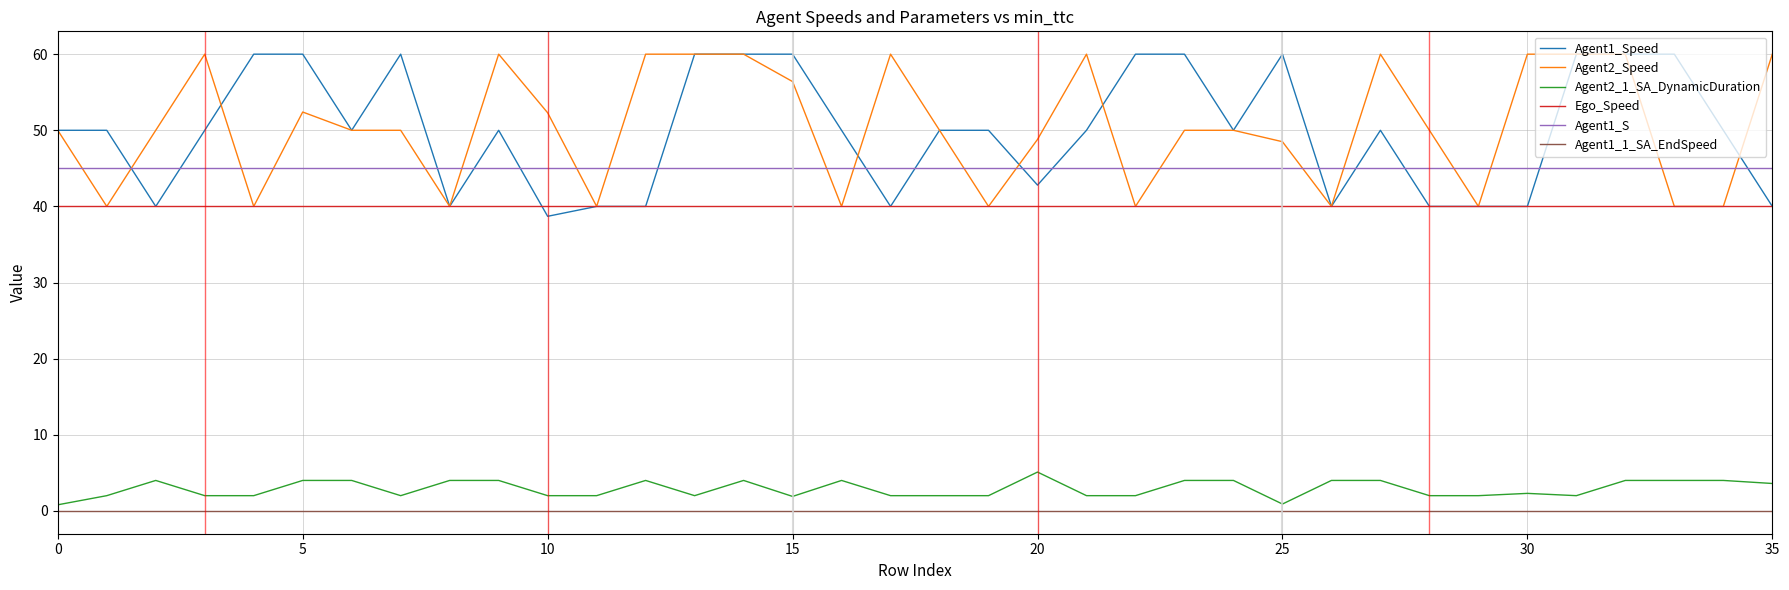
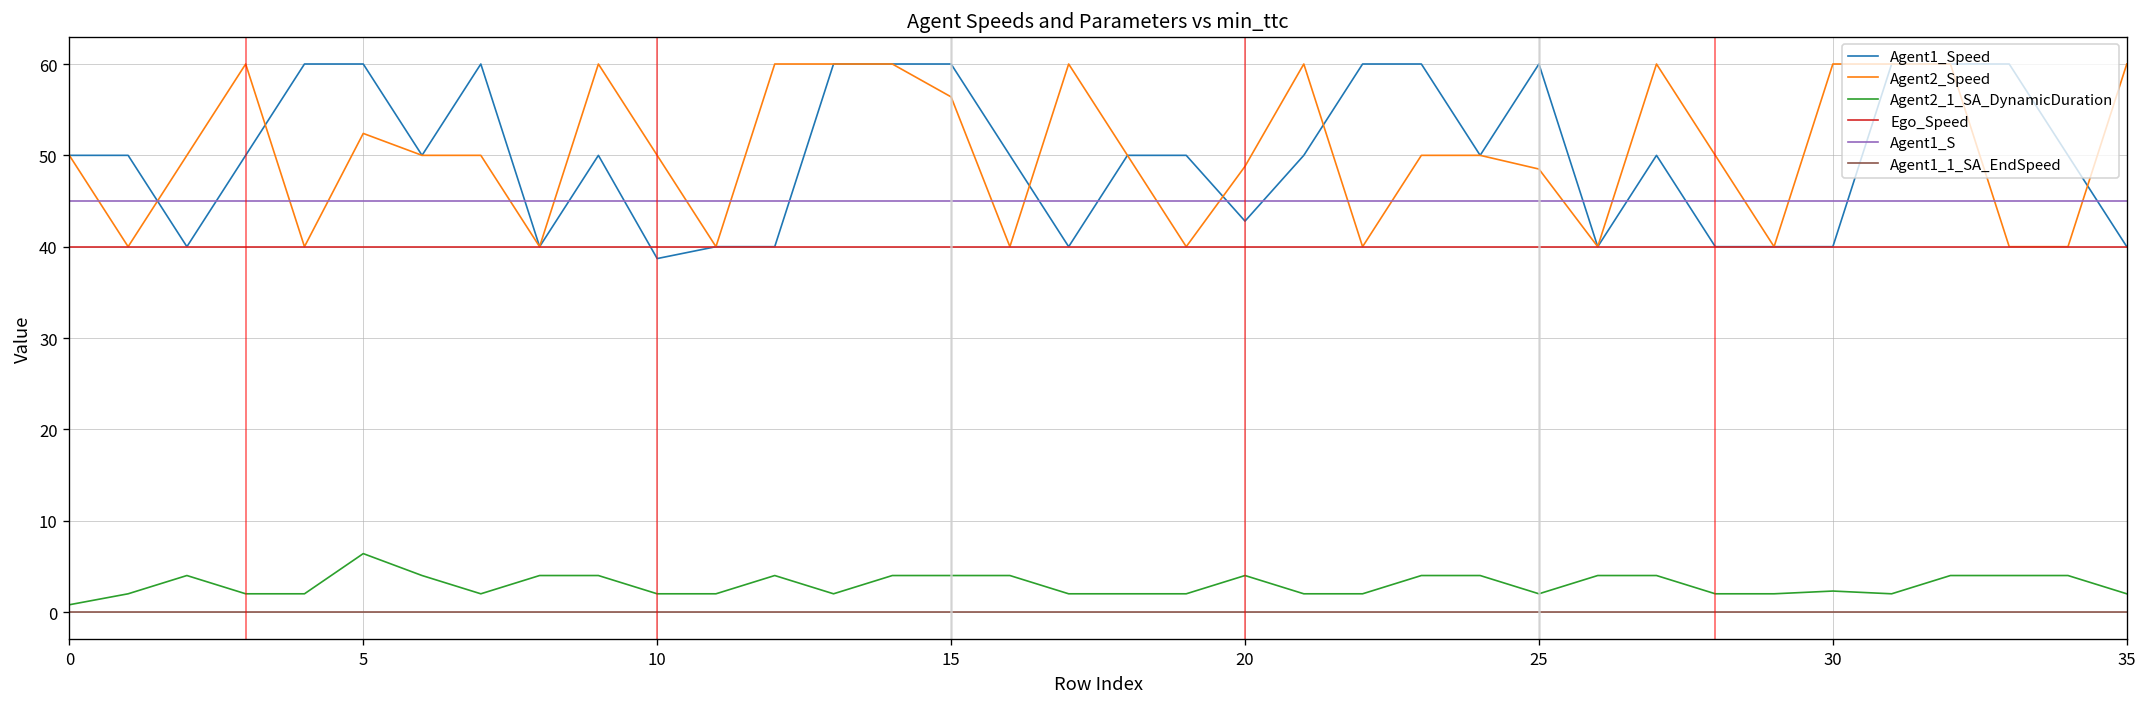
  {
    "Agent1_Speed": {
      "5": 60,
      "10": 39,
      "15": 60,
      "20": 43,
      "25": 60
    },
    "Agent2_Speed": {
      "5": 52,
-     "10": 52,
+     "10": 50,
      "15": 56,
      "20": 49,
      "25": 49,
      "30": 60,
      "35": 60
    },
    "Agent2_1_SA_DynamicDuration": {
      "0": 1,
-     "5": 4,
+     "5": 6,
      "10": 2,
-     "15": 2,
-     "20": 5,
-     "25": 1,
+     "15": 4,
+     "20": 4,
+     "25": 2,
      "30": 2,
-     "35": 4
+     "35": 2
    },
    "Ego_Speed": {
      "0": 40,
      "5": 40,
      "10": 40,
      "15": 40,
      "20": 40,
      "25": 40
    },
    "Agent1_S": {
      "0": 45,
      "5": 45,
      "10": 45,
      "15": 45,
      "20": 45,
      "25": 45,
      "30": 45,
      "35": 45
    },
    "Agent1_1_SA_EndSpeed": {
      "0": 0,
      "5": 0,
      "10": 0,
      "15": 0,
      "20": 0,
      "25": 0,
      "30": 0,
      "35": 0
    }
  }
